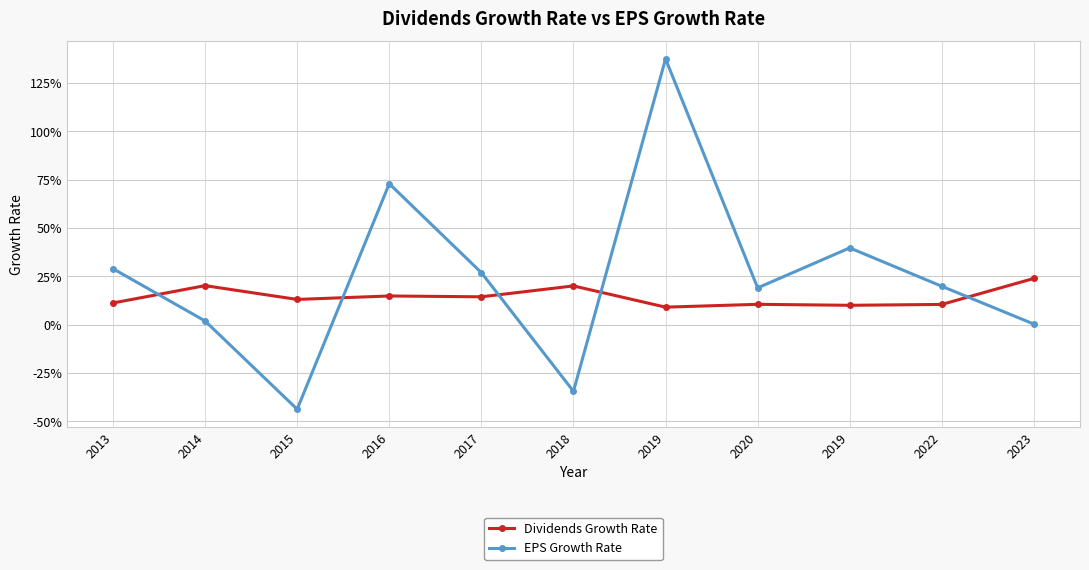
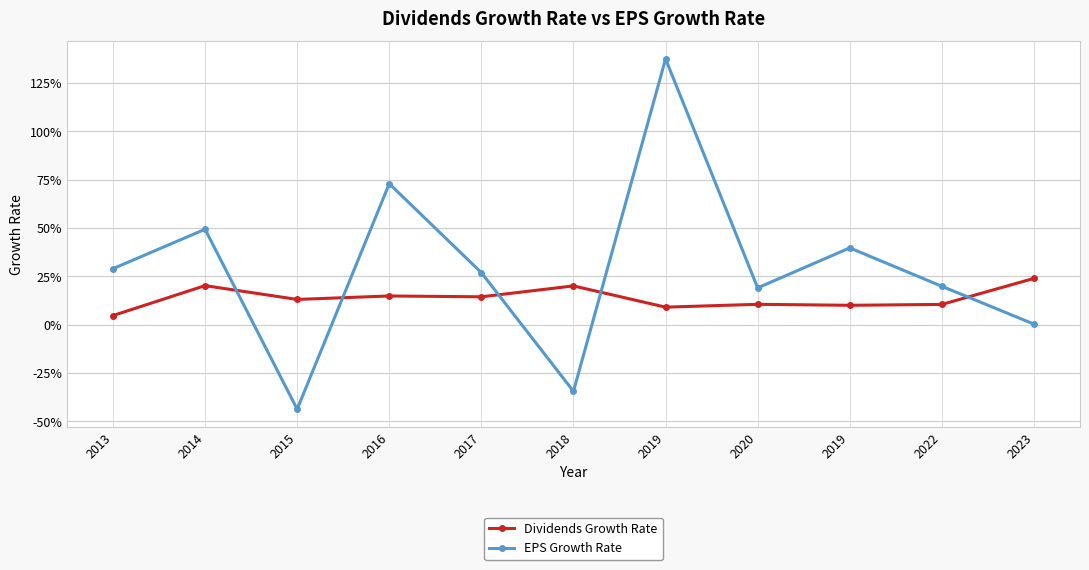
  {
    "Dividends Growth Rate": {
-     "2013": "11%",
+     "2013": "5%",
      "2014": "20%",
      "2015": "13%",
      "2016": "15%",
      "2017": "14%",
      "2018": "20%",
      "2020": "11%",
      "2022": "11%",
      "2023": "24%"
    },
    "EPS Growth Rate": {
      "2013": "29%",
-     "2014": "2%",
+     "2014": "49%",
      "2015": "-44%",
      "2016": "73%",
      "2017": "27%",
      "2018": "-34%",
      "2020": "19%",
      "2022": "20%",
      "2023": "0%"
    }
  }
